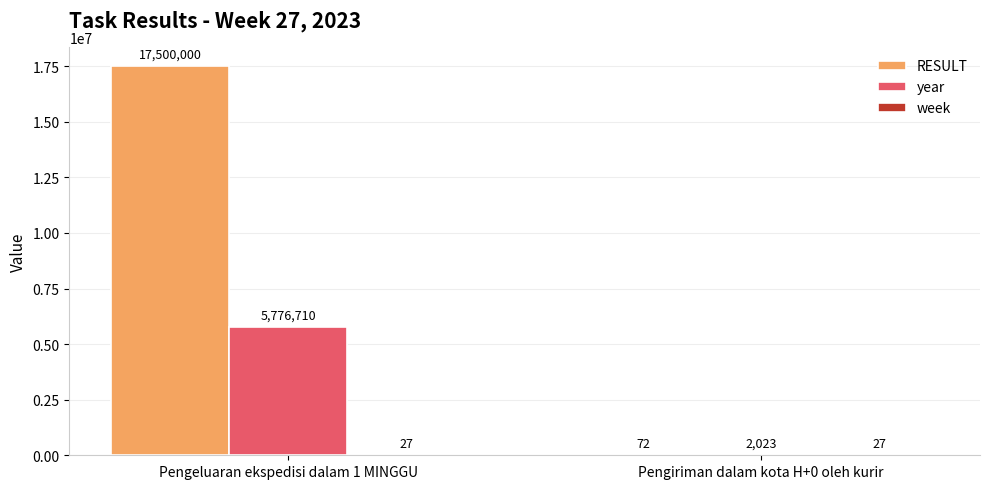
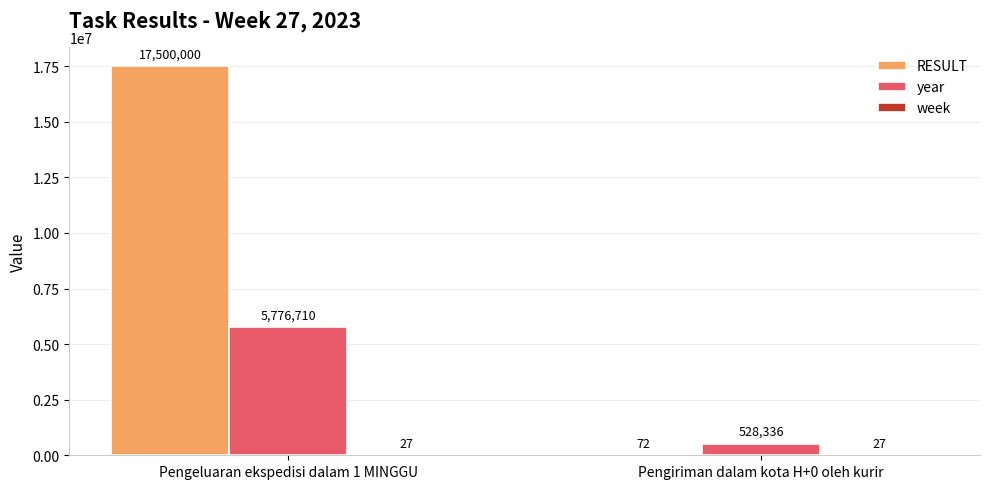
  {
    "RESULT": {
      "Pengeluaran ekspedisi dalam 1 MINGGU": "17,500,000",
      "Pengiriman dalam kota H+0 oleh kurir": "72"
    },
    "year": {
      "Pengeluaran ekspedisi dalam 1 MINGGU": "5,776,710",
-     "Pengiriman dalam kota H+0 oleh kurir": "2,023"
+     "Pengiriman dalam kota H+0 oleh kurir": "528,336"
    },
    "week": {
      "Pengeluaran ekspedisi dalam 1 MINGGU": "27",
      "Pengiriman dalam kota H+0 oleh kurir": "27"
    }
  }
